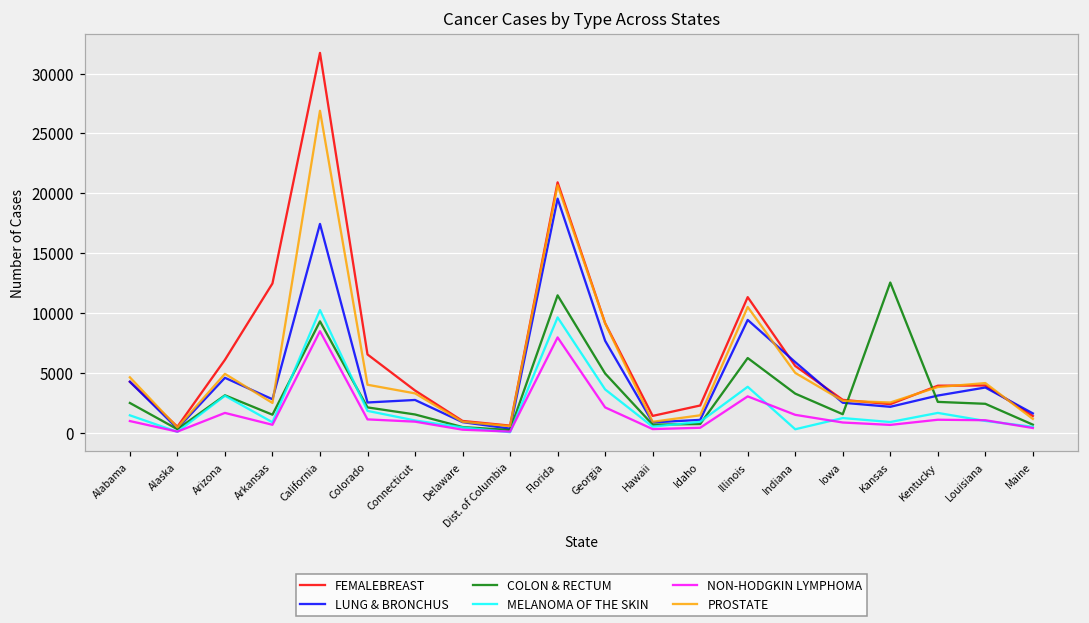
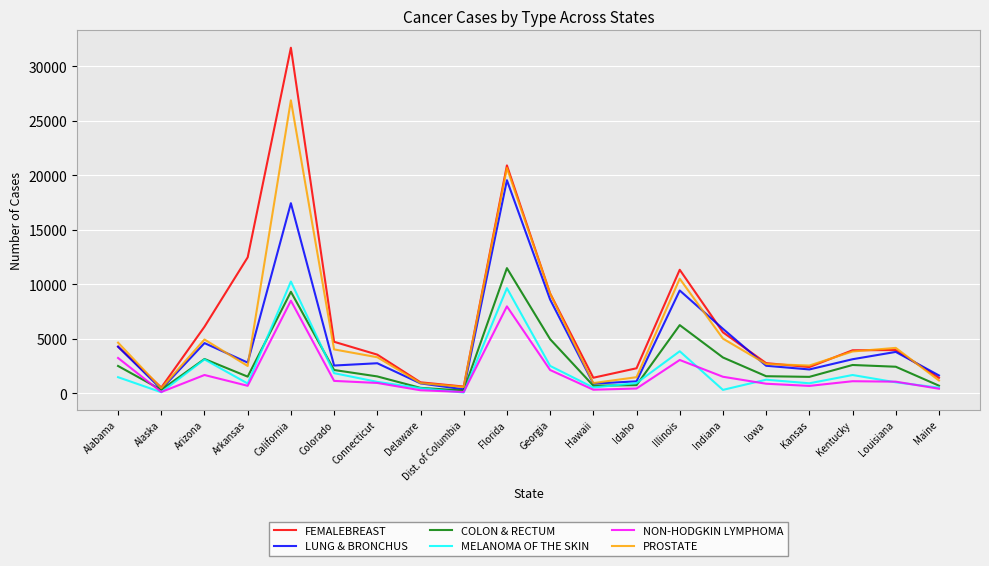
  {
    "FEMALEBREAST": {
      "Arizona": 6100,
      "Arkansas": 12500,
      "California": 31700,
-     "Colorado": 6600,
+     "Colorado": 4700,
      "Connecticut": 3600,
      "Florida": 20900,
      "Hawaii": 1400,
      "Idaho": 2300,
      "Illinois": 11300,
      "Indiana": 5600
    },
    "LUNG & BRONCHUS": {
      "Arizona": 4600,
      "Arkansas": 2800,
      "California": 17500,
      "Colorado": 2600,
      "Connecticut": 2800,
      "Florida": 19600,
-     "Georgia": 7700,
+     "Georgia": 8600,
      "Illinois": 9400,
      "Indiana": 5900,
      "Kentucky": 3100
    },
    "COLON & RECTUM": {
      "Alabama": 2500,
      "Arkansas": 1500,
      "California": 9300,
      "Colorado": 2100,
      "Connecticut": 1600,
      "Florida": 11500,
      "Georgia": 5000,
      "Illinois": 6300,
      "Indiana": 3300,
      "Iowa": 1600,
-     "Kansas": 12600,
+     "Kansas": 1500,
      "Kentucky": 2600,
      "Louisiana": 2400
    },
    "MELANOMA OF THE SKIN": {
      "Alabama": 1500,
      "California": 10300,
      "Colorado": 1900,
      "Florida": 9700,
-     "Georgia": 3600,
+     "Georgia": 2500,
      "Illinois": 3900,
      "Indiana": 300,
      "Iowa": 1300,
      "Kansas": 900,
      "Kentucky": 1700
    },
    "NON-HODGKIN LYMPHOMA": {
-     "Alabama": 1000,
+     "Alabama": 3200,
      "Arizona": 1700,
      "California": 8500,
      "Colorado": 1100,
      "Florida": 8000,
      "Georgia": 2100,
      "Idaho": 400,
      "Illinois": 3100,
      "Indiana": 1500,
      "Iowa": 900,
      "Kansas": 700,
      "Kentucky": 1100
    },
    "PROSTATE": {
      "Alabama": 4700,
      "Arizona": 4900,
      "Arkansas": 2500,
      "California": 26900,
      "Colorado": 4000,
      "Connecticut": 3300,
      "Florida": 20700,
      "Idaho": 1500,
      "Illinois": 10500,
      "Indiana": 5000,
      "Maine": 1200
    }
  }
